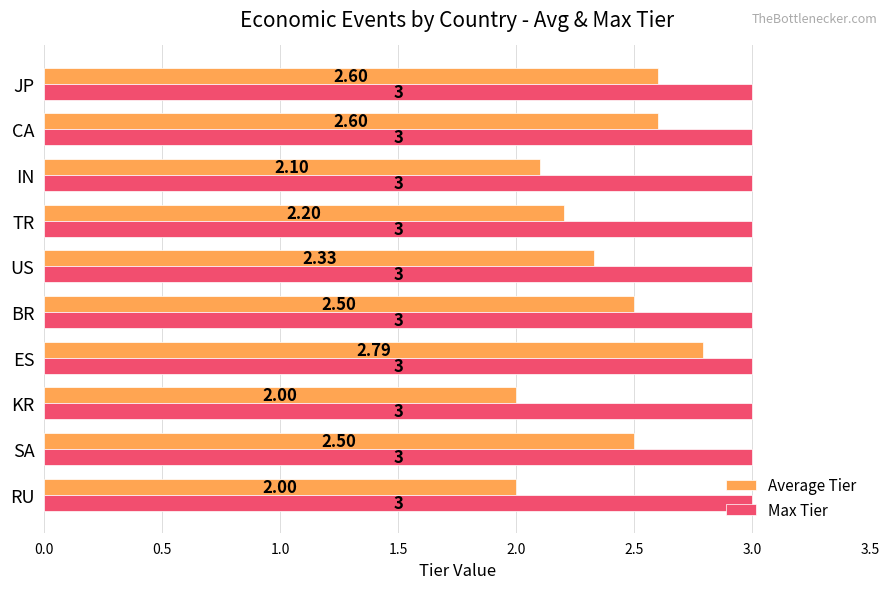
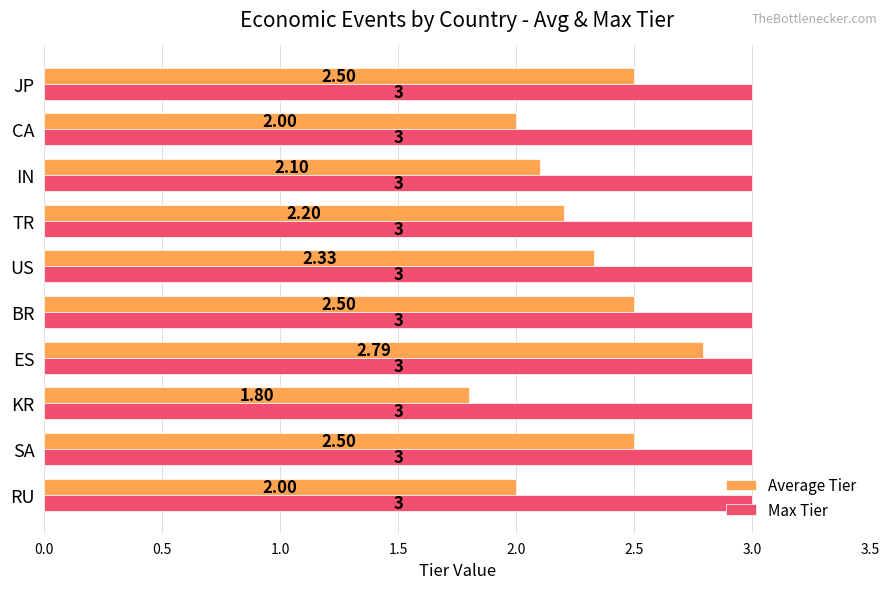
  {
    "Average Tier": {
-     "JP": 2.60,
-     "CA": 2.60,
+     "JP": 2.50,
+     "CA": 2.00,
      "IN": 2.10,
      "TR": 2.20,
      "US": 2.33,
      "BR": 2.50,
      "ES": 2.79,
-     "KR": 2.00,
+     "KR": 1.80,
      "SA": 2.50,
      "RU": 2.00
    },
    "Max Tier": {
      "JP": 3,
      "CA": 3,
      "IN": 3,
      "TR": 3,
      "US": 3,
      "BR": 3,
      "ES": 3,
      "KR": 3,
      "SA": 3,
      "RU": 3
    }
  }
